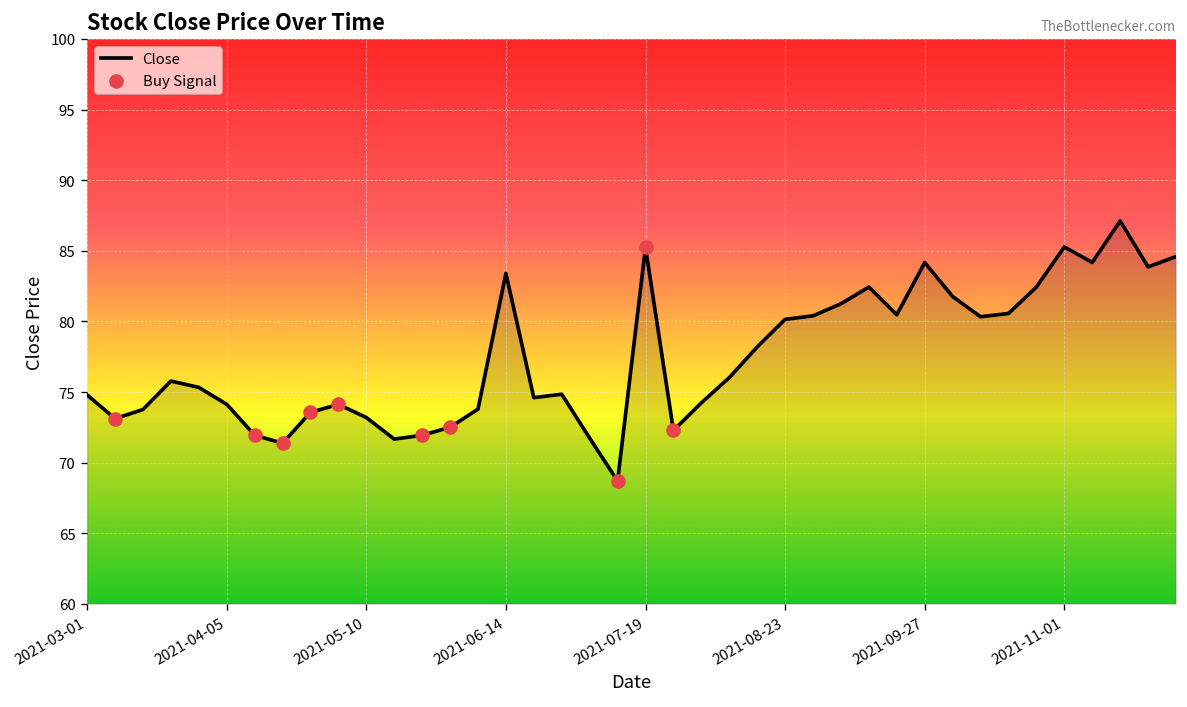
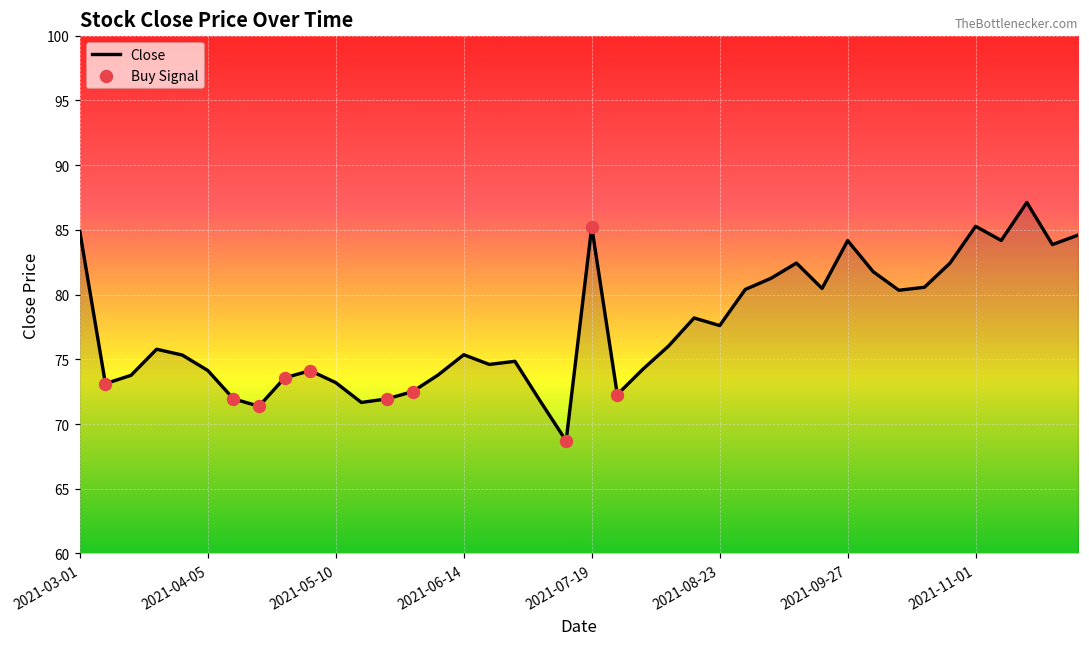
  {
    "Close": {
-     "2021-03-01": 74.8,
+     "2021-03-01": 84.9,
      "2021-04-05": 74.1,
      "2021-05-10": 73.2,
-     "2021-06-14": 83.4,
-     "2021-08-23": 80.1,
+     "2021-06-14": 75.4,
+     "2021-08-23": 77.6,
      "2021-09-27": 84.2,
      "2021-11-01": 85.3
    }
  }
